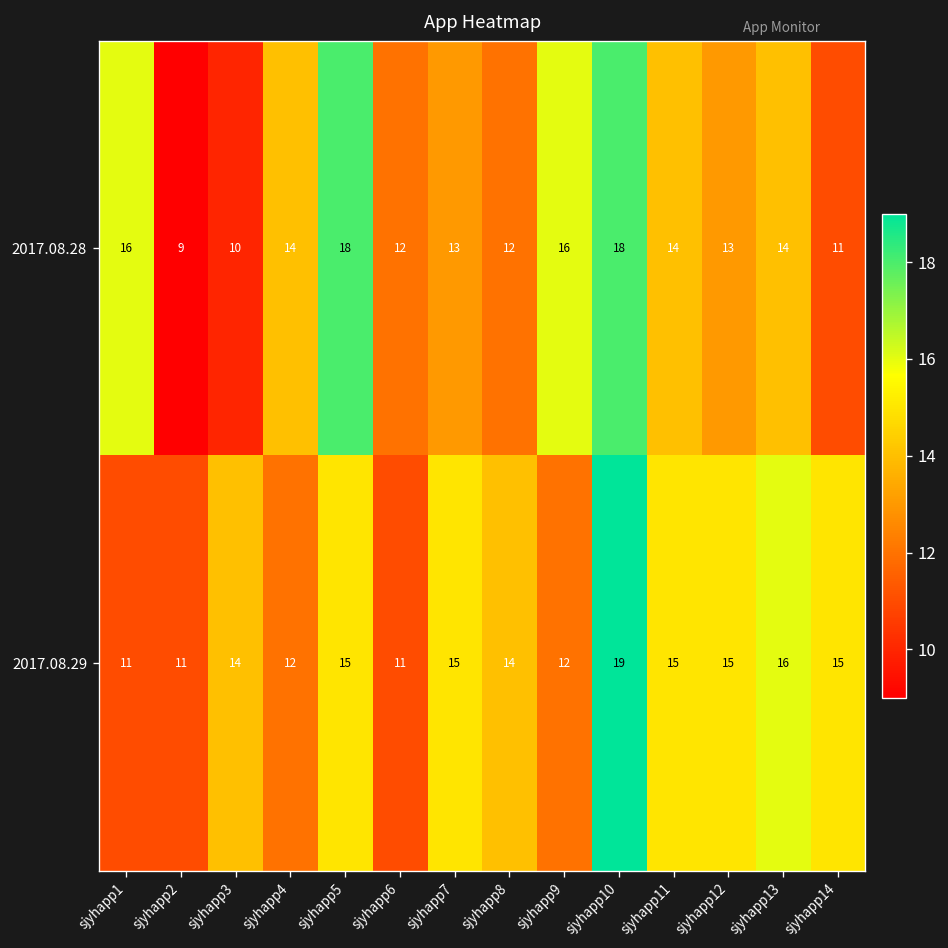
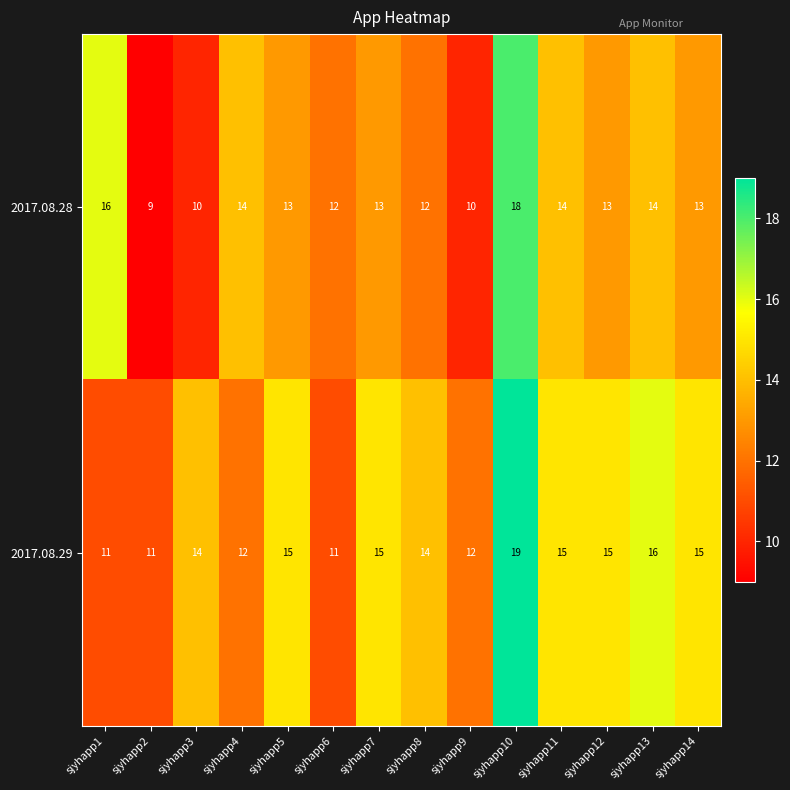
  {
    "2017.08.28": {
      "sjyhapp1": 16,
      "sjyhapp2": 9,
      "sjyhapp3": 10,
      "sjyhapp4": 14,
-     "sjyhapp5": 18,
+     "sjyhapp5": 13,
      "sjyhapp6": 12,
      "sjyhapp7": 13,
      "sjyhapp8": 12,
-     "sjyhapp9": 16,
+     "sjyhapp9": 10,
      "sjyhapp10": 18,
      "sjyhapp11": 14,
      "sjyhapp12": 13,
      "sjyhapp13": 14,
-     "sjyhapp14": 11
+     "sjyhapp14": 13
    },
    "2017.08.29": {
      "sjyhapp1": 11,
      "sjyhapp2": 11,
      "sjyhapp3": 14,
      "sjyhapp4": 12,
      "sjyhapp5": 15,
      "sjyhapp6": 11,
      "sjyhapp7": 15,
      "sjyhapp8": 14,
      "sjyhapp9": 12,
      "sjyhapp10": 19,
      "sjyhapp11": 15,
      "sjyhapp12": 15,
      "sjyhapp13": 16,
      "sjyhapp14": 15
    }
  }
